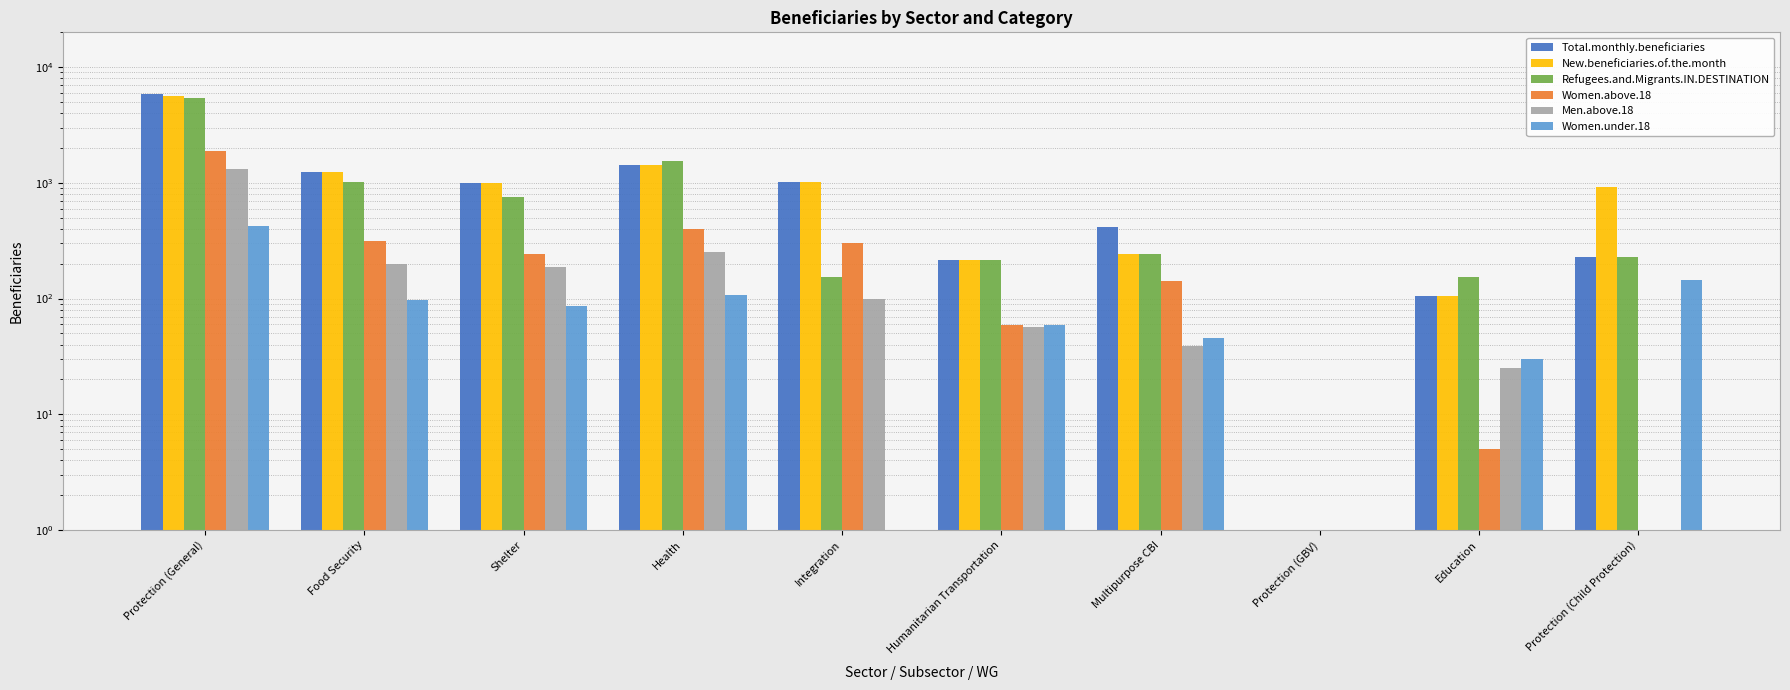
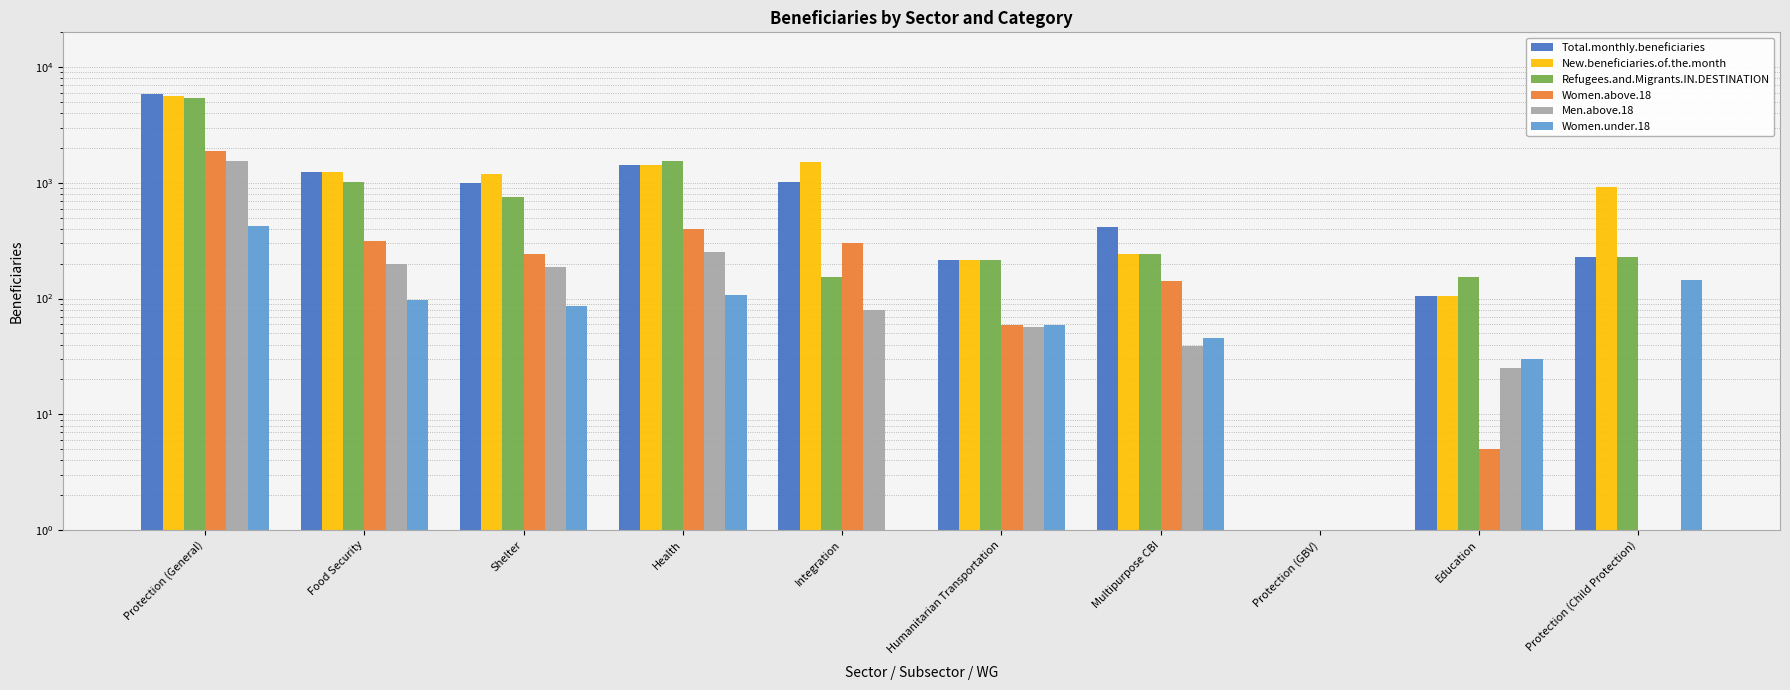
  {
    "New.beneficiaries.of.the.month": {
      "Protection (General)": 6000,
      "Food Security": 1200,
-     "Shelter": 1000,
+     "Shelter": 1200,
      "Health": 1400,
-     "Integration": 1000,
+     "Integration": 1500,
      "Humanitarian Transportation": 210,
      "Multipurpose CBI": 240,
      "Education": 110,
      "Protection (Child Protection)": 900
    },
    "Refugees.and.Migrants.IN.DESTINATION": {
      "Protection (General)": 5000,
      "Food Security": 1000,
      "Shelter": 800,
      "Health": 1500,
      "Integration": 150,
      "Humanitarian Transportation": 210,
      "Multipurpose CBI": 240,
      "Education": 150,
      "Protection (Child Protection)": 230
    },
    "Women.above.18": {
      "Protection (General)": 1900,
      "Food Security": 310,
      "Shelter": 250,
      "Health": 400,
      "Integration": 300,
      "Humanitarian Transportation": 60,
      "Multipurpose CBI": 140,
      "Education": 5
    },
    "Men.above.18": {
-     "Protection (General)": 1300,
+     "Protection (General)": 1600,
      "Food Security": 200,
      "Shelter": 190,
      "Health": 250,
-     "Integration": 100,
+     "Integration": 80,
      "Humanitarian Transportation": 60,
      "Multipurpose CBI": 39,
      "Education": 25
    }
  }
